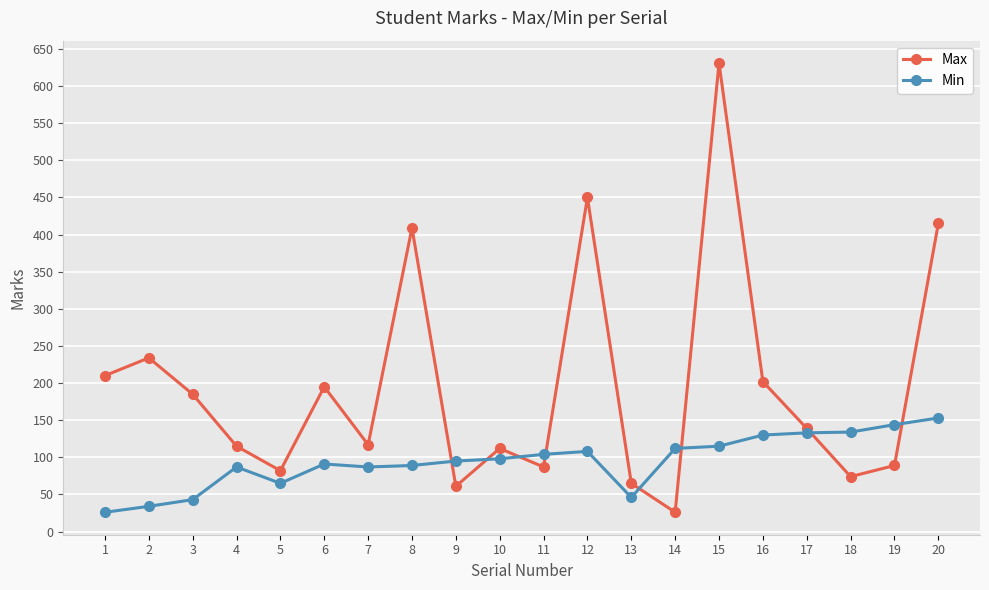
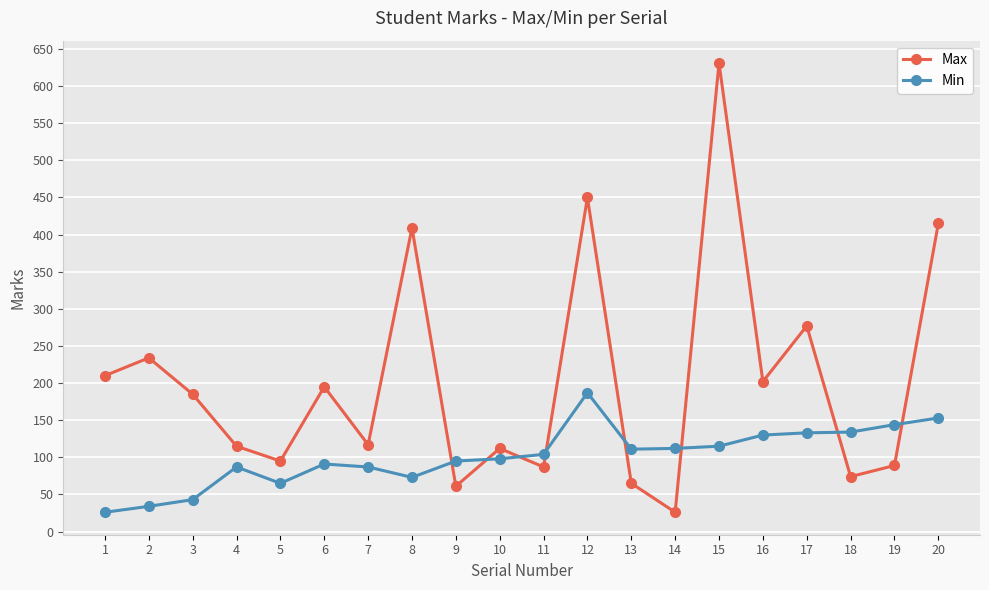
  {
    "Max": {
      "1": 210,
      "2": 230,
      "3": 190,
      "4": 120,
-     "5": 80,
+     "5": 100,
      "6": 200,
      "7": 120,
      "8": 410,
      "9": 60,
      "10": 110,
      "11": 90,
      "12": 450,
      "13": 70,
      "14": 30,
      "15": 630,
      "16": 200,
-     "17": 140,
+     "17": 280,
      "18": 70,
      "19": 90,
      "20": 420
    },
    "Min": {
      "1": 30,
      "2": 30,
      "3": 40,
      "4": 90,
      "5": 70,
      "6": 90,
      "7": 90,
-     "8": 90,
+     "8": 70,
      "9": 100,
      "10": 100,
      "11": 100,
-     "12": 110,
-     "13": 50,
+     "12": 190,
+     "13": 110,
      "14": 110,
      "15": 120,
      "16": 130,
      "17": 130,
      "18": 130,
      "19": 140,
      "20": 150
    }
  }
